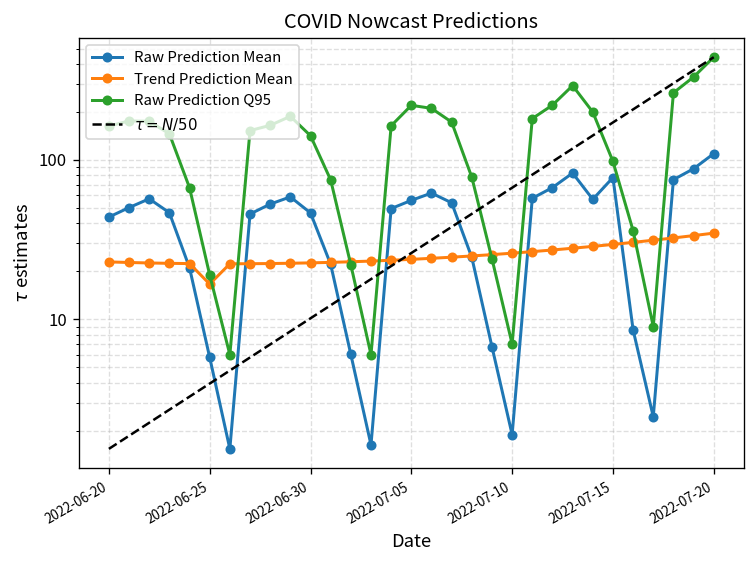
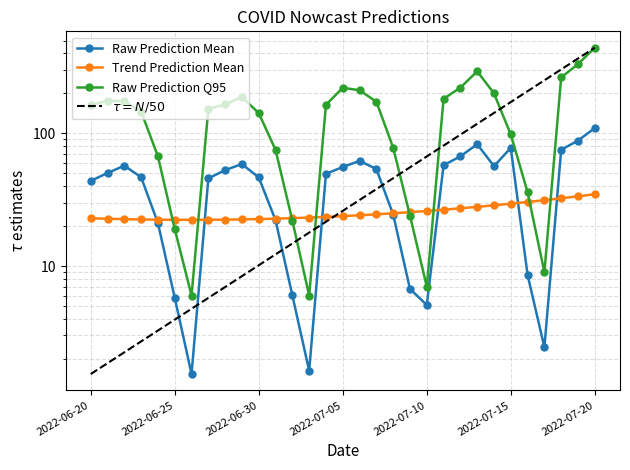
  {
    "Raw Prediction Mean": {
      "2022-06-20": 44,
      "2022-06-25": 6,
      "2022-06-30": 47,
      "2022-07-05": 56,
-     "2022-07-10": 1.9,
+     "2022-07-10": 5.1,
      "2022-07-15": 80,
      "2022-07-20": 110
    },
    "Trend Prediction Mean": {
      "2022-06-20": 23,
-     "2022-06-25": 17,
+     "2022-06-25": 22,
      "2022-06-30": 23,
      "2022-07-05": 24,
      "2022-07-10": 26,
      "2022-07-15": 30,
      "2022-07-20": 35
    },
    "Raw Prediction Q95": {
      "2022-06-25": 19,
      "2022-06-30": 140,
      "2022-07-05": 220,
      "2022-07-10": 7,
      "2022-07-15": 100
    }
  }
